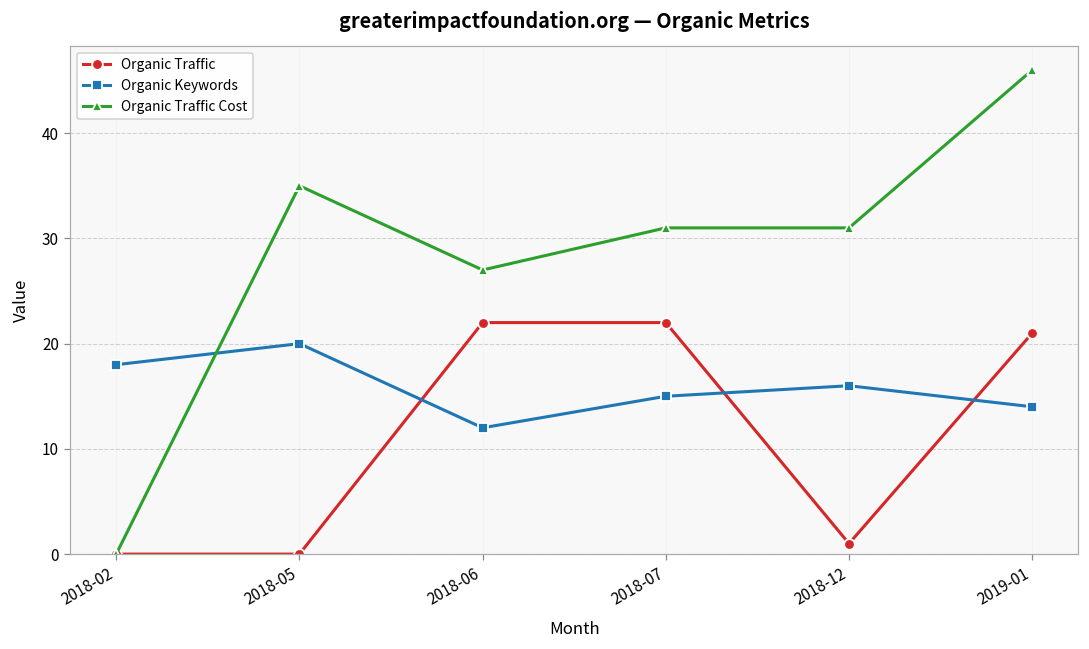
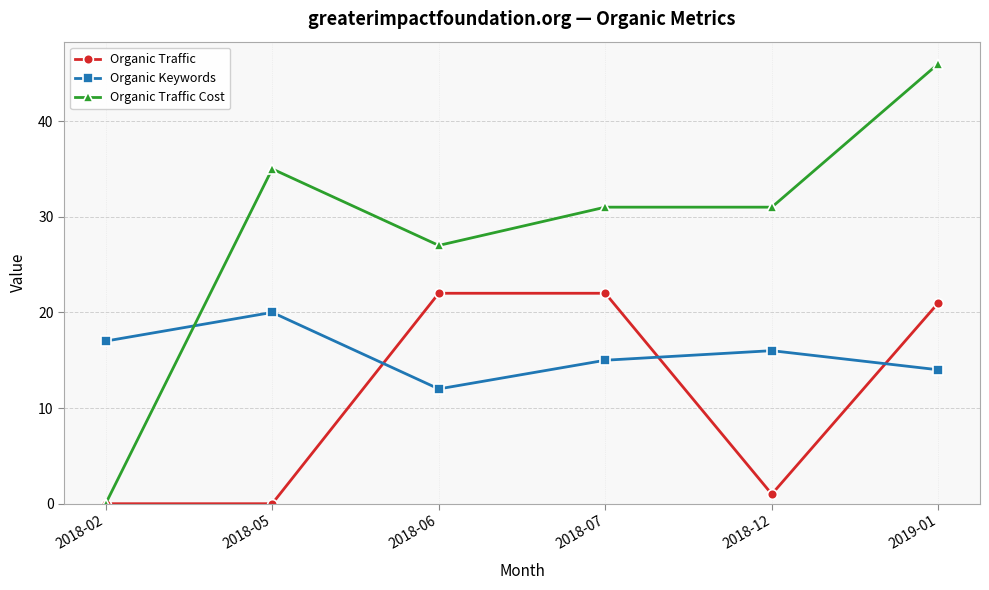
  {
    "Organic Traffic": {
      "2018-05": 0,
      "2018-06": 22,
      "2018-07": 22,
      "2018-12": 1,
      "2019-01": 21
    },
    "Organic Keywords": {
-     "2018-02": 18,
+     "2018-02": 17,
      "2018-05": 20,
      "2018-06": 12,
      "2018-07": 15,
      "2018-12": 16,
      "2019-01": 14
    },
    "Organic Traffic Cost": {
      "2018-05": 35,
      "2018-06": 27,
      "2018-07": 31,
      "2018-12": 31,
      "2019-01": 46
    }
  }
